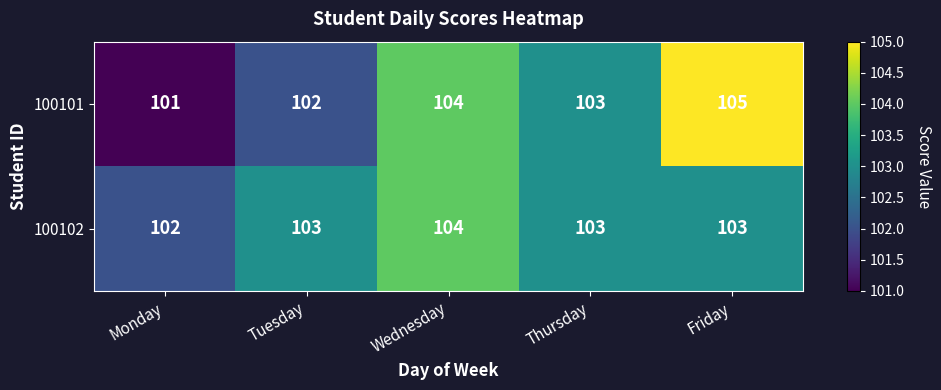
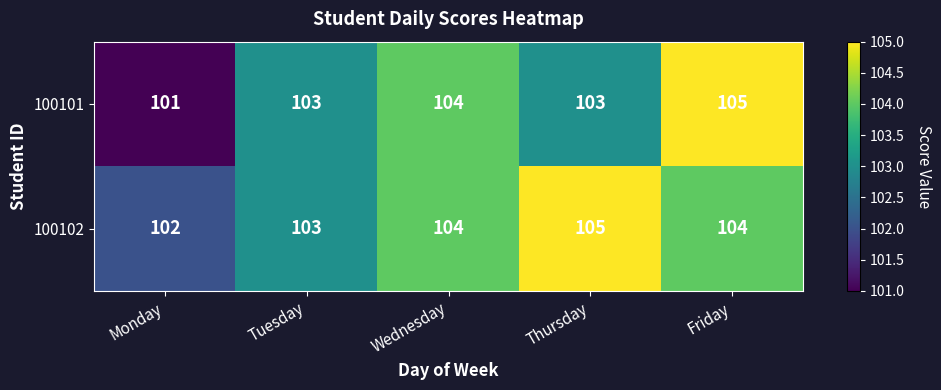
  {
    "100101": {
      "Monday": 101,
-     "Tuesday": 102,
+     "Tuesday": 103,
      "Wednesday": 104,
      "Thursday": 103,
      "Friday": 105
    },
    "100102": {
      "Monday": 102,
      "Tuesday": 103,
      "Wednesday": 104,
-     "Thursday": 103,
-     "Friday": 103
+     "Thursday": 105,
+     "Friday": 104
    }
  }
